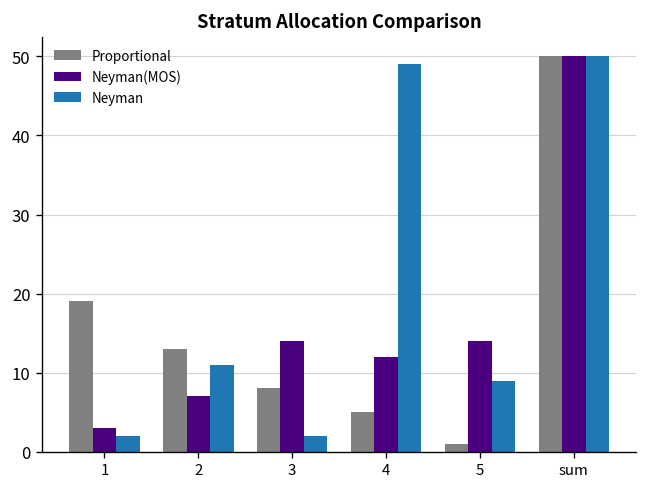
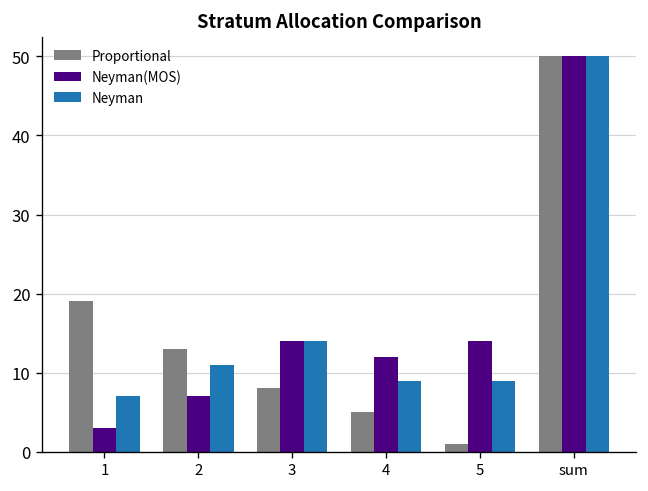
  {
    "Proportional": {
      "1": 19,
      "2": 13,
      "3": 8,
      "4": 5,
      "5": 1,
      "sum": 50
    },
    "Neyman(MOS)": {
      "1": 3,
      "2": 7,
      "3": 14,
      "4": 12,
      "5": 14,
      "sum": 50
    },
    "Neyman": {
-     "1": 2,
+     "1": 7,
      "2": 11,
-     "3": 2,
-     "4": 49,
+     "3": 14,
+     "4": 9,
      "5": 9,
      "sum": 50
    }
  }
